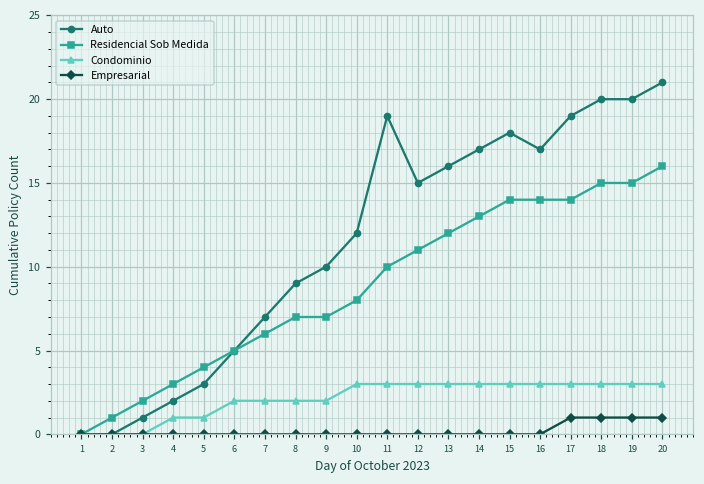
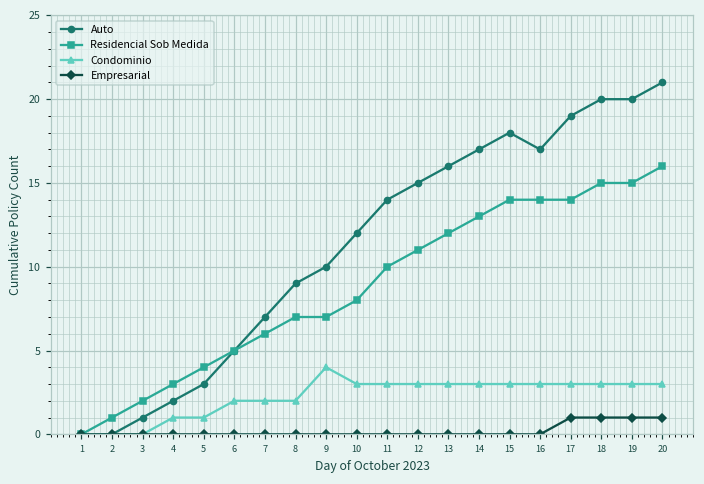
  {
    "Auto": {
      "3": 1,
      "4": 2,
      "5": 3,
      "7": 7,
      "8": 9,
      "9": 10,
      "10": 12,
-     "11": 19,
+     "11": 14,
      "12": 15,
      "13": 16,
      "14": 17,
      "15": 18,
      "16": 17,
      "17": 19,
      "18": 20,
      "19": 20,
      "20": 21
    },
    "Residencial Sob Medida": {
      "2": 1,
      "3": 2,
      "4": 3,
      "5": 4,
      "7": 6,
      "8": 7,
      "9": 7,
      "10": 8,
      "11": 10,
      "12": 11,
      "13": 12,
      "14": 13,
      "15": 14,
      "16": 14,
      "17": 14,
      "18": 15,
      "19": 15,
      "20": 16
    },
    "Condominio": {
      "4": 1,
      "5": 1,
      "6": 2,
      "7": 2,
      "8": 2,
-     "9": 2,
+     "9": 4,
      "10": 3,
      "11": 3,
      "12": 3,
      "13": 3,
      "14": 3,
      "15": 3,
      "16": 3,
      "17": 3,
      "18": 3,
      "19": 3,
      "20": 3
    },
    "Empresarial": {
      "4": 0,
      "5": 0,
      "6": 0,
      "7": 0,
      "8": 0,
      "9": 0,
      "10": 0,
      "11": 0,
      "12": 0,
      "13": 0,
      "14": 0,
      "15": 0,
      "16": 0,
      "17": 1,
      "18": 1,
      "19": 1,
      "20": 1
    }
  }
